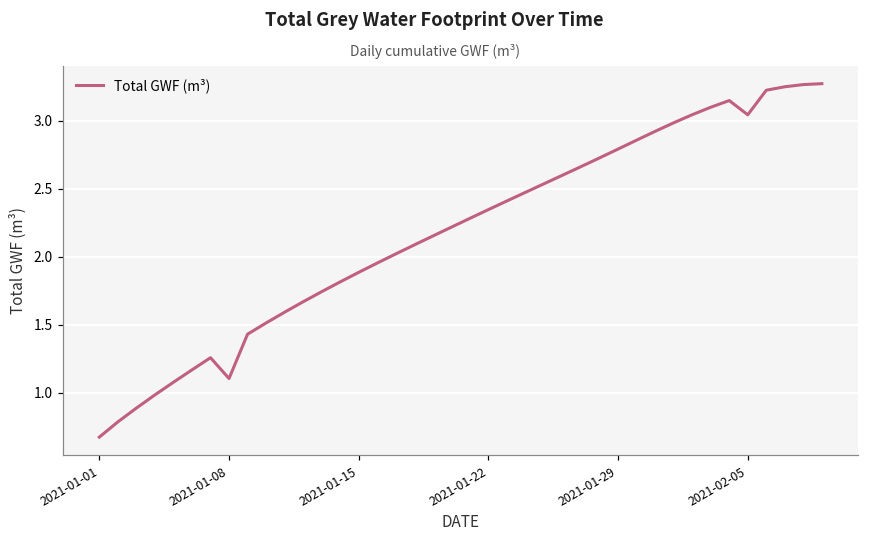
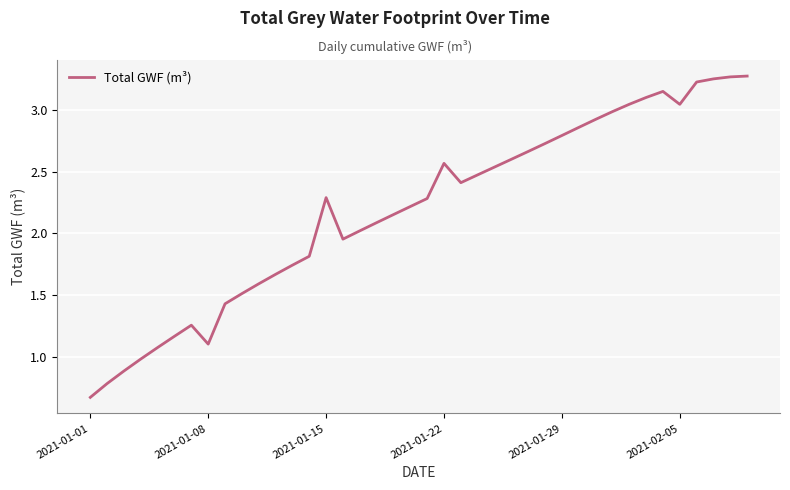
  {
    "2021-01-01": 0.68,
    "2021-01-08": 1.11,
-   "2021-01-15": 1.89,
-   "2021-01-22": 2.35,
+   "2021-01-15": 2.29,
+   "2021-01-22": 2.57,
    "2021-01-29": 2.79,
    "2021-02-05": 3.04
  }
